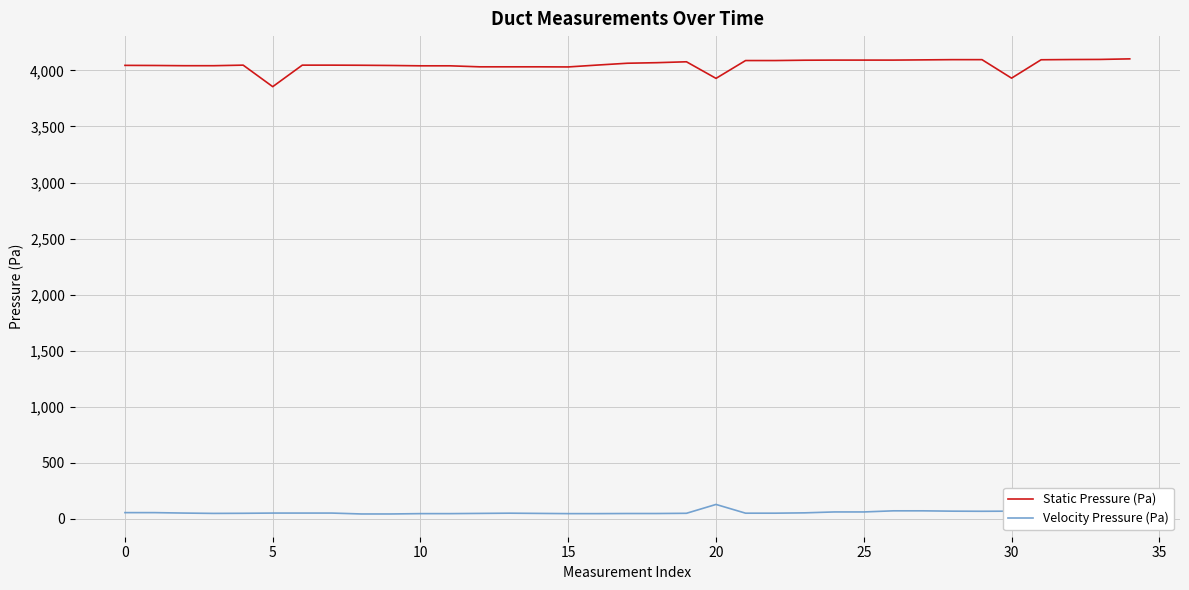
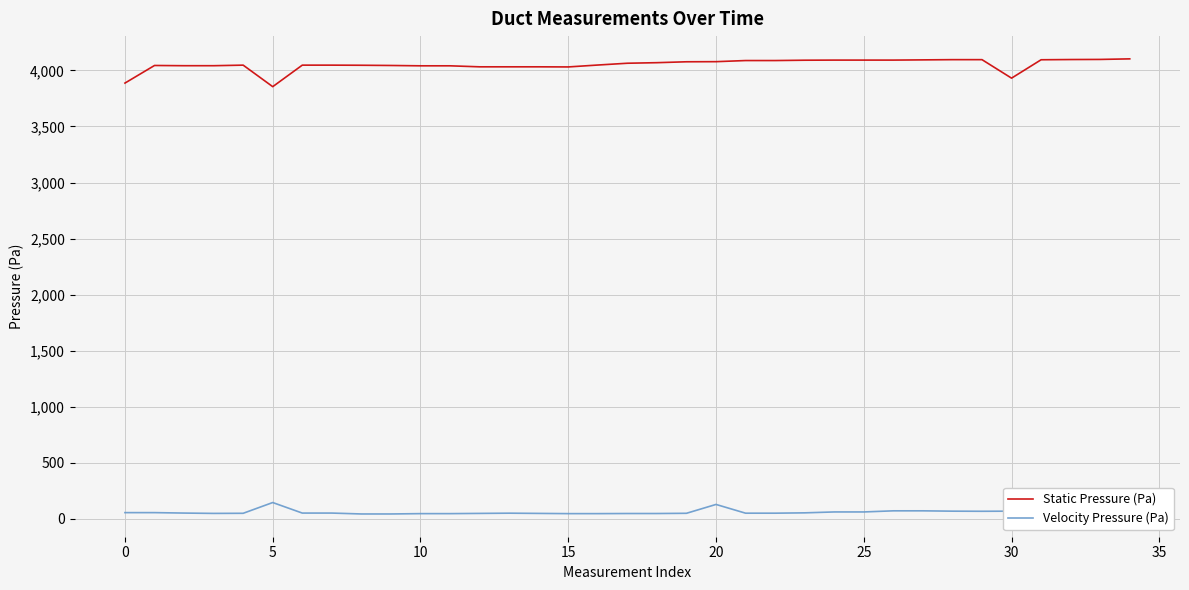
  {
    "Static Pressure (Pa)": {
-     "0": "4,050",
+     "0": "3,890",
      "5": "3,860",
      "10": "4,040",
      "15": "4,030",
-     "20": "3,930",
+     "20": "4,080",
      "25": "4,090",
      "30": "3,930"
    },
    "Velocity Pressure (Pa)": {
      "0": "60",
-     "5": "50",
+     "5": "150",
      "10": "50",
      "15": "50",
      "20": "130",
      "25": "60"
    }
  }
